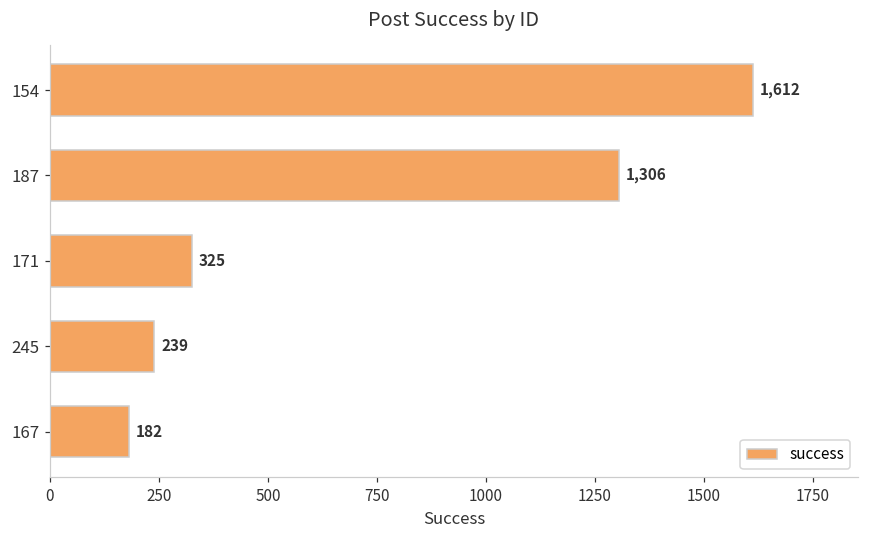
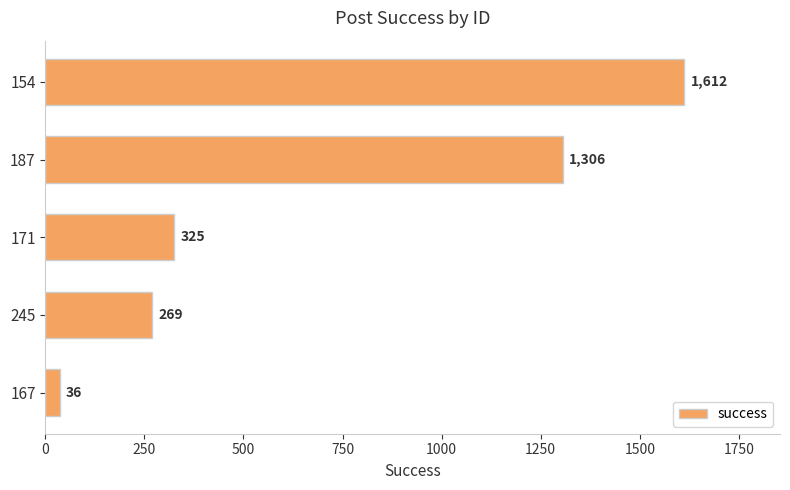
  {
    "154": "1,612",
    "187": "1,306",
    "171": "325",
-   "245": "239",
-   "167": "182"
+   "245": "269",
+   "167": "36"
  }
